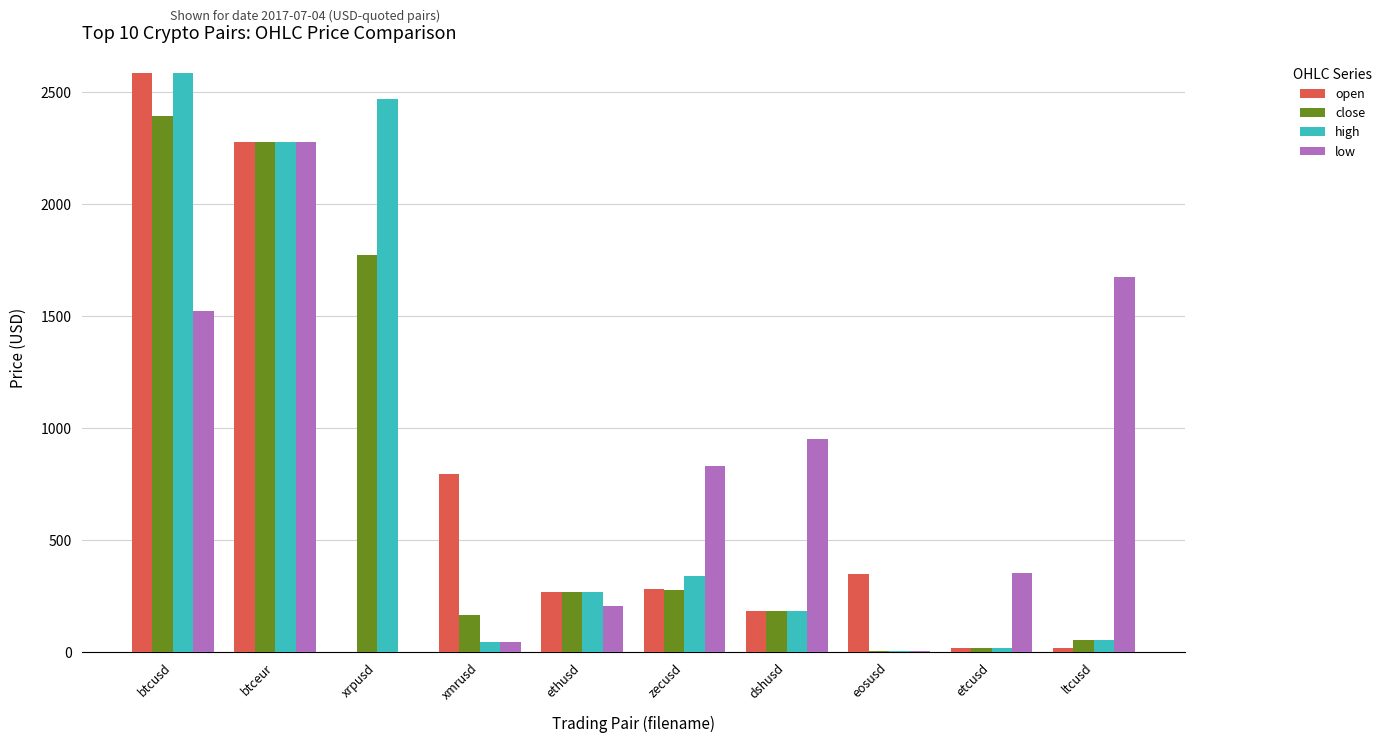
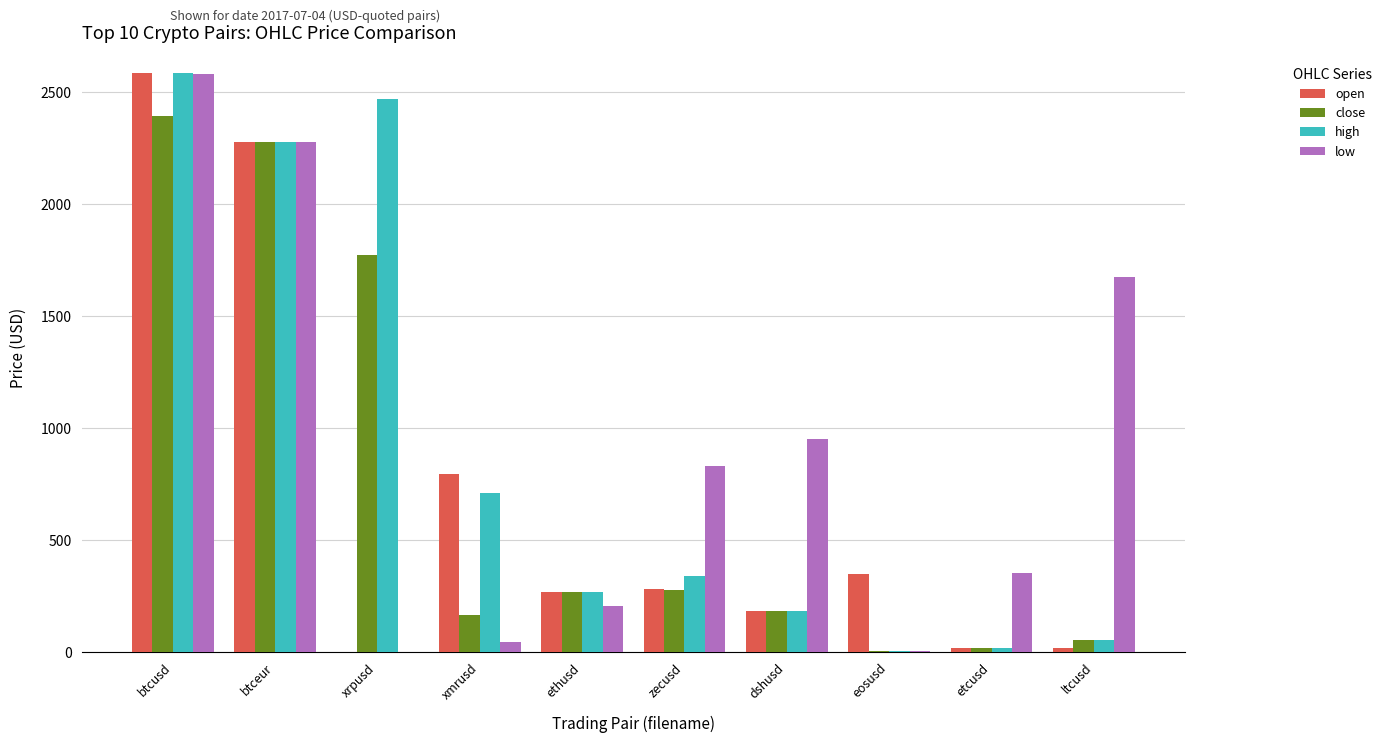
  {
    "open": {
      "btcusd": 2580,
      "btceur": 2280,
      "xmrusd": 790,
      "ethusd": 270,
      "zecusd": 280,
      "dshusd": 180,
      "eosusd": 350,
      "etcusd": 20,
      "ltcusd": 20
    },
    "close": {
      "btcusd": 2390,
      "btceur": 2280,
      "xrpusd": 1770,
      "xmrusd": 160,
      "ethusd": 270,
      "zecusd": 280,
      "dshusd": 180,
      "etcusd": 20,
      "ltcusd": 50
    },
    "high": {
      "btcusd": 2580,
      "btceur": 2280,
      "xrpusd": 2470,
-     "xmrusd": 50,
+     "xmrusd": 710,
      "ethusd": 270,
      "zecusd": 340,
      "dshusd": 180,
      "etcusd": 20,
      "ltcusd": 50
    },
    "low": {
-     "btcusd": 1520,
+     "btcusd": 2580,
      "btceur": 2280,
      "xmrusd": 50,
      "ethusd": 210,
      "zecusd": 830,
      "dshusd": 950,
      "etcusd": 350,
      "ltcusd": 1670
    }
  }
